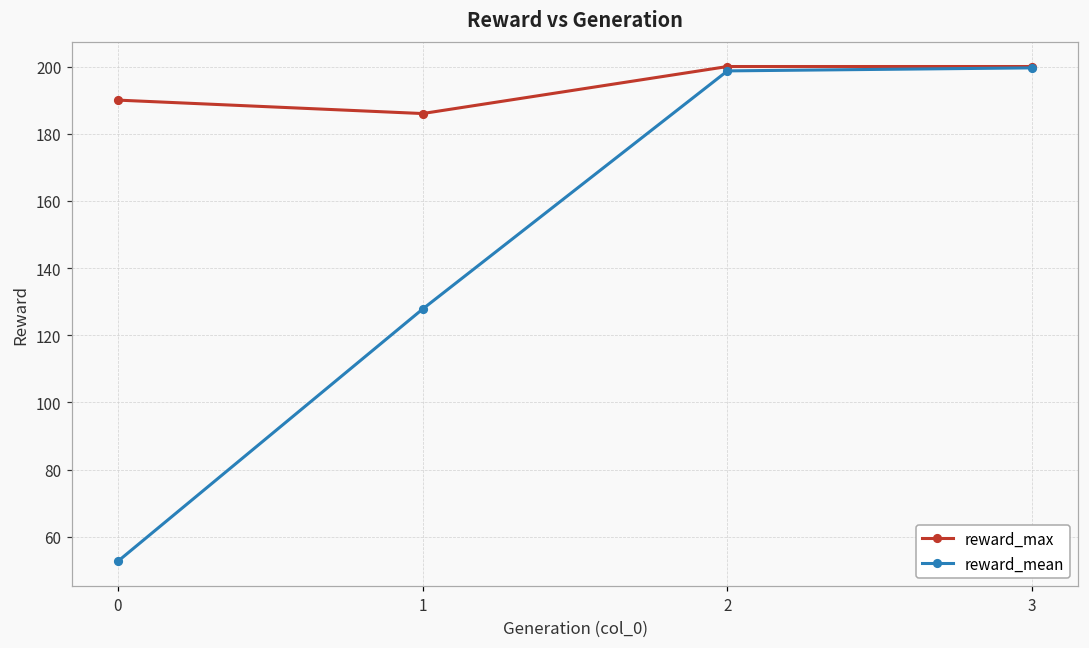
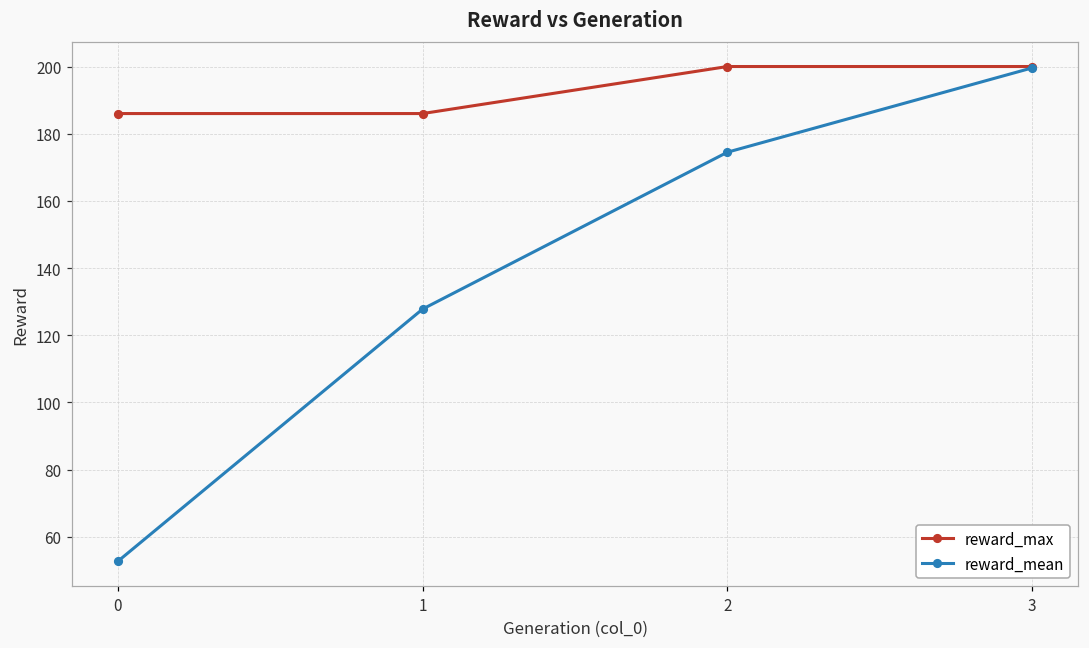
  {
    "reward_max": {
-     "0": 190,
+     "0": 186,
      "1": 186,
      "2": 200
    },
    "reward_mean": {
      "0": 53,
      "1": 128,
-     "2": 199
+     "2": 175
    }
  }
